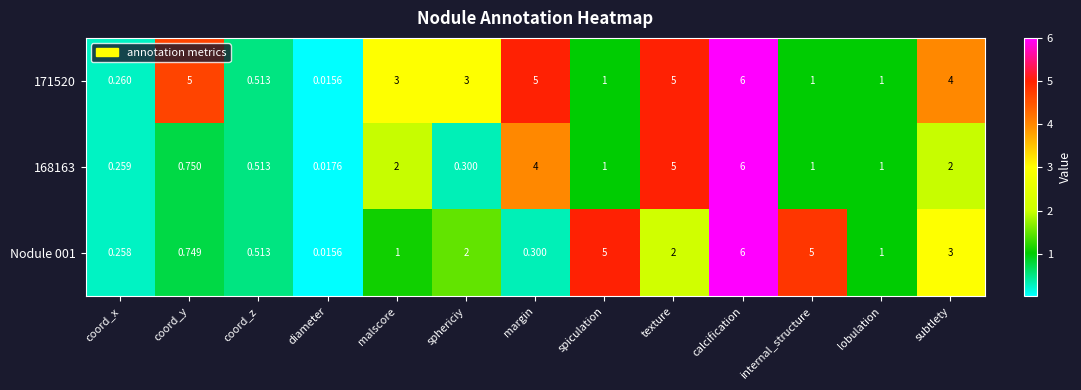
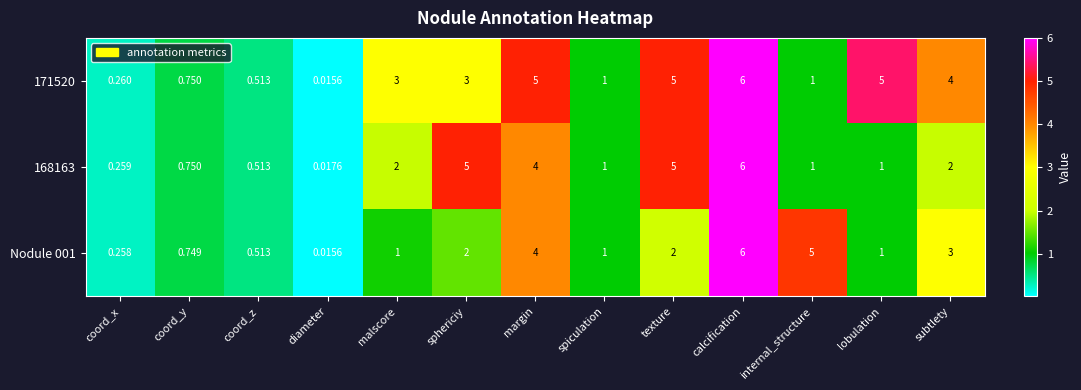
  {
    "171520": {
      "coord_x": 0.260,
-     "coord_y": 5,
+     "coord_y": 0.750,
      "coord_z": 0.513,
      "diameter": 0.0156,
      "malscore": 3,
      "sphericiy": 3,
      "margin": 5,
      "spiculation": 1,
      "texture": 5,
      "calcification": 6,
      "internal_structure": 1,
-     "lobulation": 1,
+     "lobulation": 5,
      "subtlety": 4
    },
    "168163": {
      "coord_x": 0.259,
      "coord_y": 0.750,
      "coord_z": 0.513,
      "diameter": 0.0176,
      "malscore": 2,
-     "sphericiy": 0.300,
+     "sphericiy": 5,
      "margin": 4,
      "spiculation": 1,
      "texture": 5,
      "calcification": 6,
      "internal_structure": 1,
      "lobulation": 1,
      "subtlety": 2
    },
    "Nodule 001": {
      "coord_x": 0.258,
      "coord_y": 0.749,
      "coord_z": 0.513,
      "diameter": 0.0156,
      "malscore": 1,
      "sphericiy": 2,
-     "margin": 0.300,
-     "spiculation": 5,
+     "margin": 4,
+     "spiculation": 1,
      "texture": 2,
      "calcification": 6,
      "internal_structure": 5,
      "lobulation": 1,
      "subtlety": 3
    }
  }
